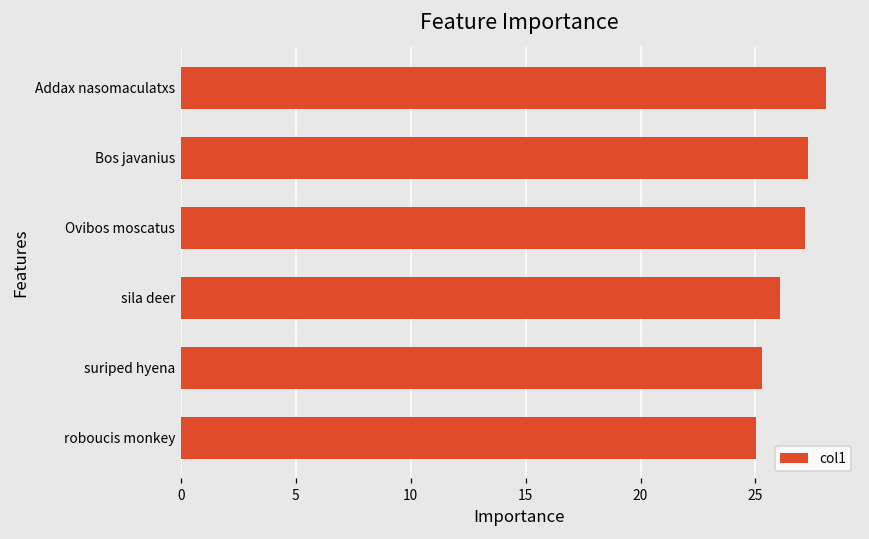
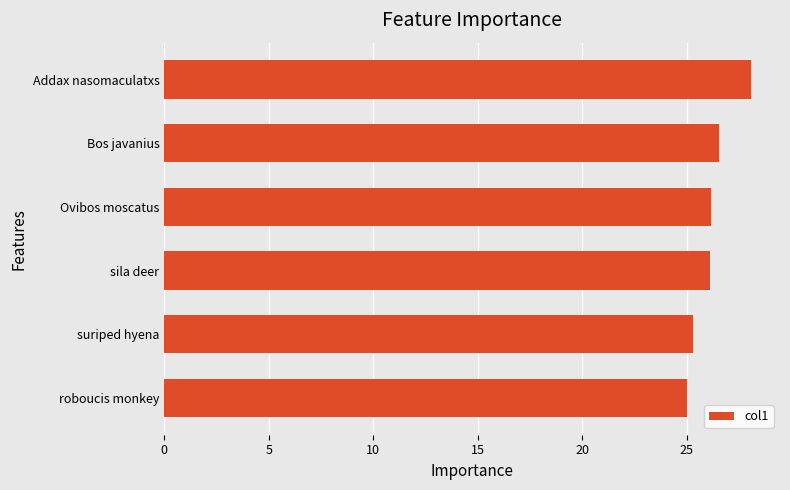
  {
    "Addax nasomaculatxs": 28.1,
-   "Bos javanius": 27.3,
-   "Ovibos moscatus": 27.2,
+   "Bos javanius": 26.5,
+   "Ovibos moscatus": 26.2,
    "sila deer": 26.1,
    "suriped hyena": 25.3,
    "roboucis monkey": 25.0
  }
